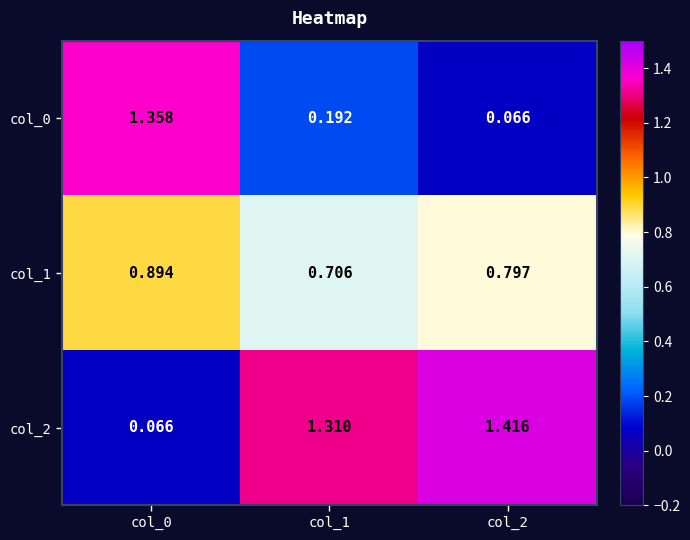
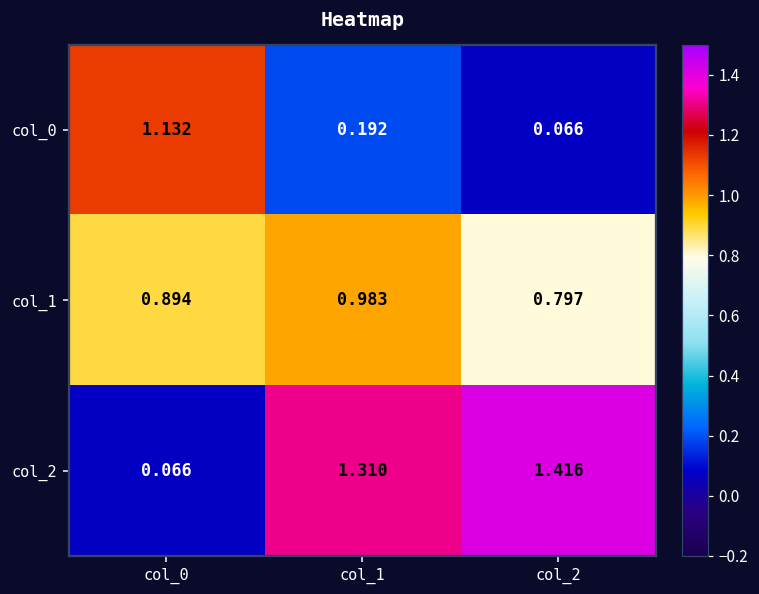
  {
    "col_0": {
-     "col_0": 1.358,
+     "col_0": 1.132,
      "col_1": 0.192,
      "col_2": 0.066
    },
    "col_1": {
      "col_0": 0.894,
-     "col_1": 0.706,
+     "col_1": 0.983,
      "col_2": 0.797
    },
    "col_2": {
      "col_0": 0.066,
      "col_1": 1.310,
      "col_2": 1.416
    }
  }
